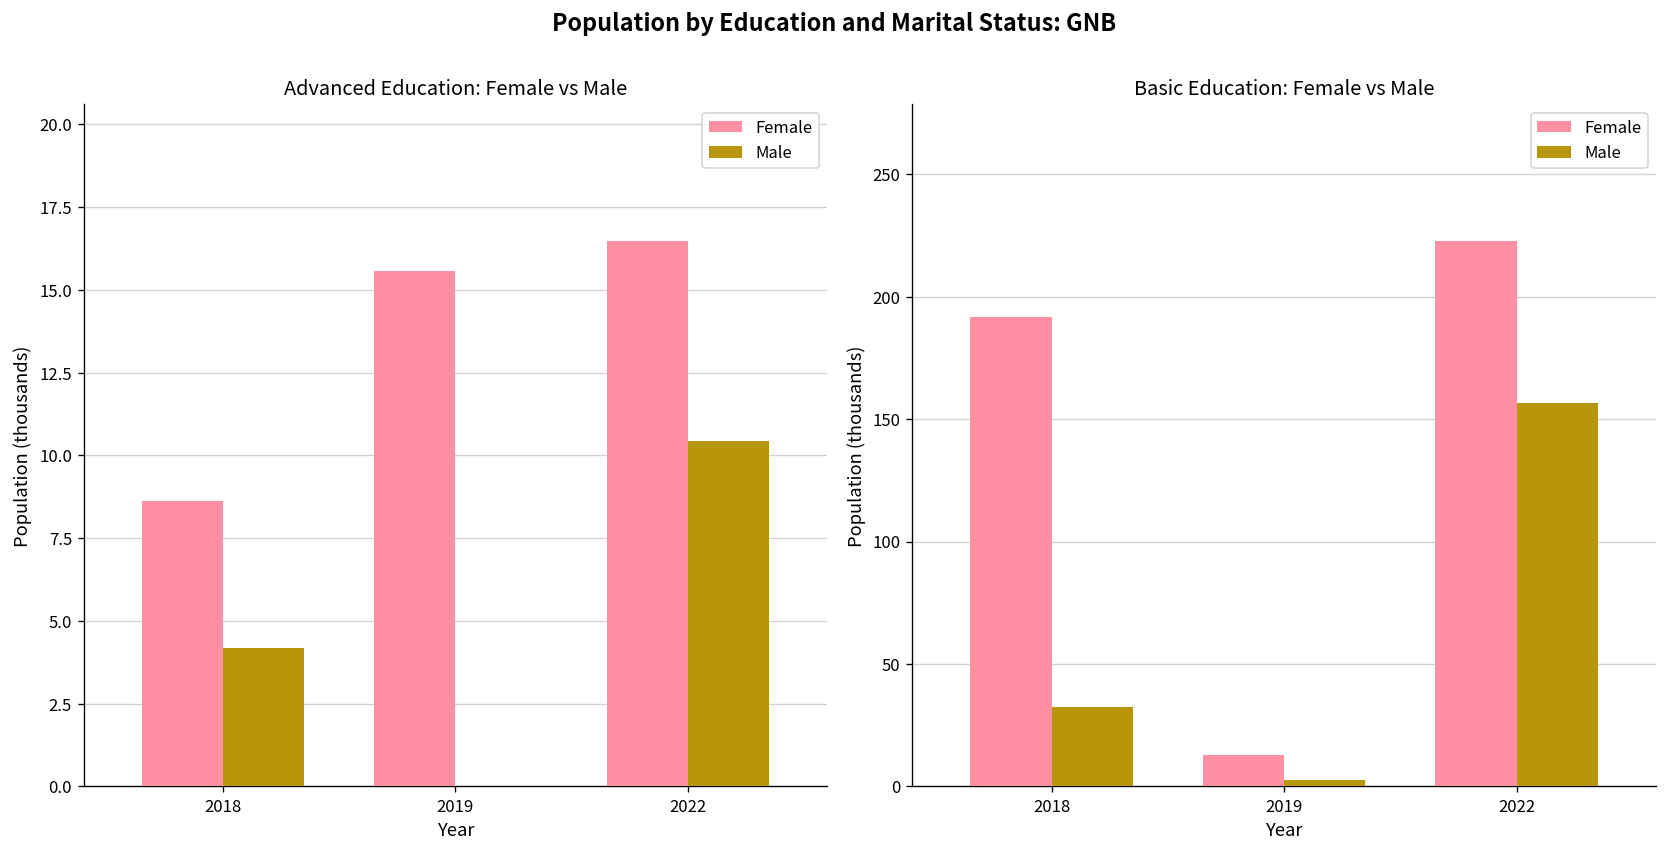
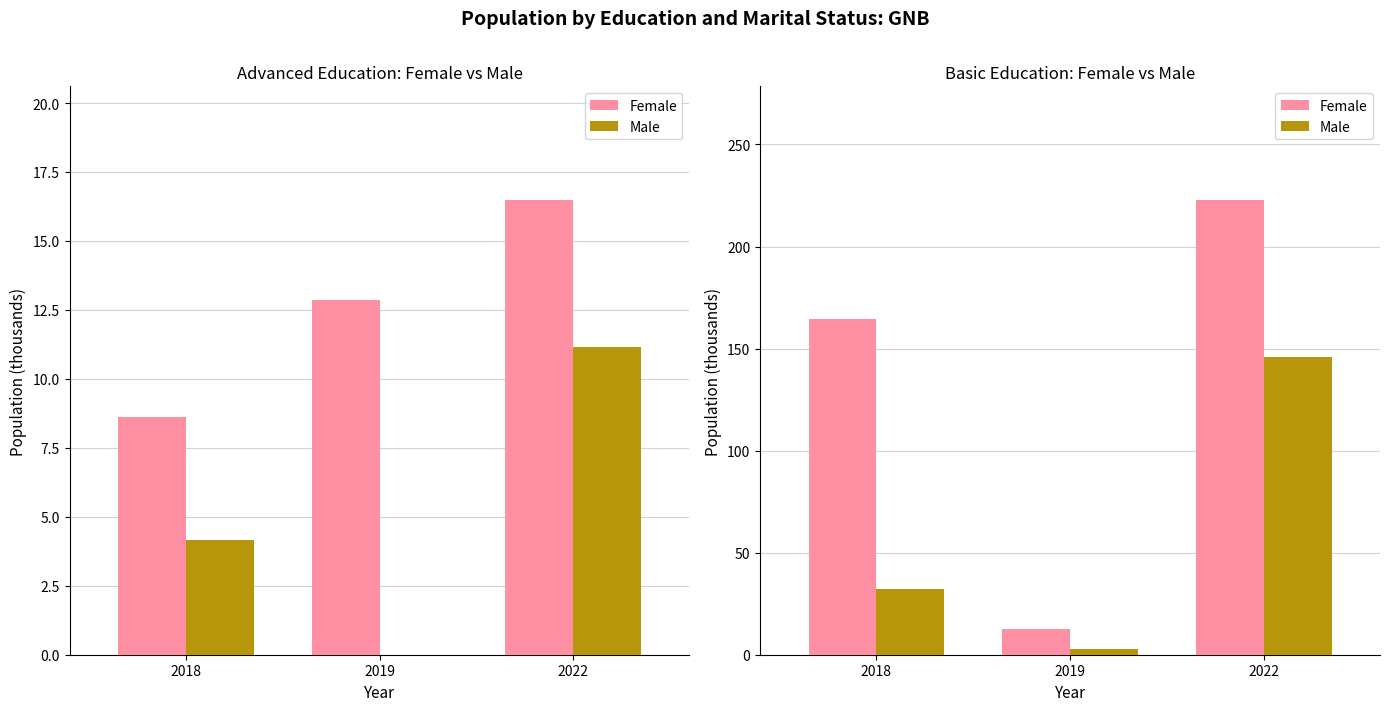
  {
    "Advanced Education: Female vs Male": {
      "Female": {
        "2018": 8.6,
-       "2019": 15.6,
+       "2019": 12.8,
        "2022": 16.5
      },
      "Male": {
        "2018": 4.2,
        "2019": 0.0,
-       "2022": 10.4
+       "2022": 11.2
      }
    },
    "Basic Education: Female vs Male": {
      "Female": {
-       "2018": 192,
+       "2018": 165,
        "2019": 13,
        "2022": 223
      },
      "Male": {
        "2018": 32,
        "2019": 3,
-       "2022": 157
+       "2022": 146
      }
    }
  }
